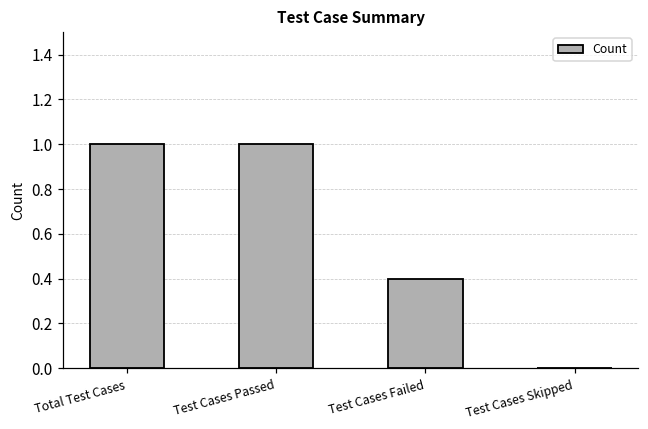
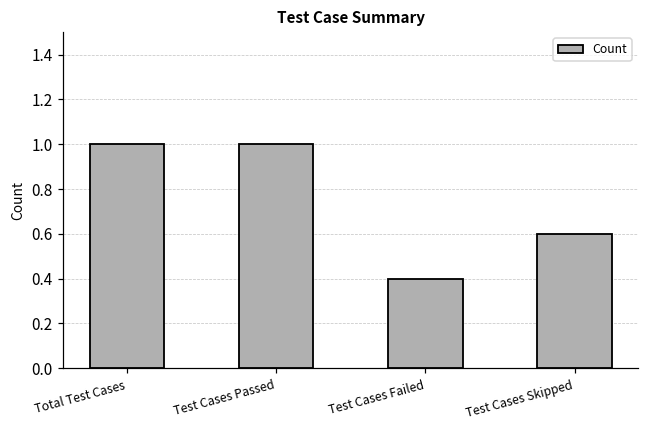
  {
    "Total Test Cases": 1.0,
    "Test Cases Passed": 1.0,
    "Test Cases Failed": 0.4,
-   "Test Cases Skipped": 0.0
+   "Test Cases Skipped": 0.6
  }
